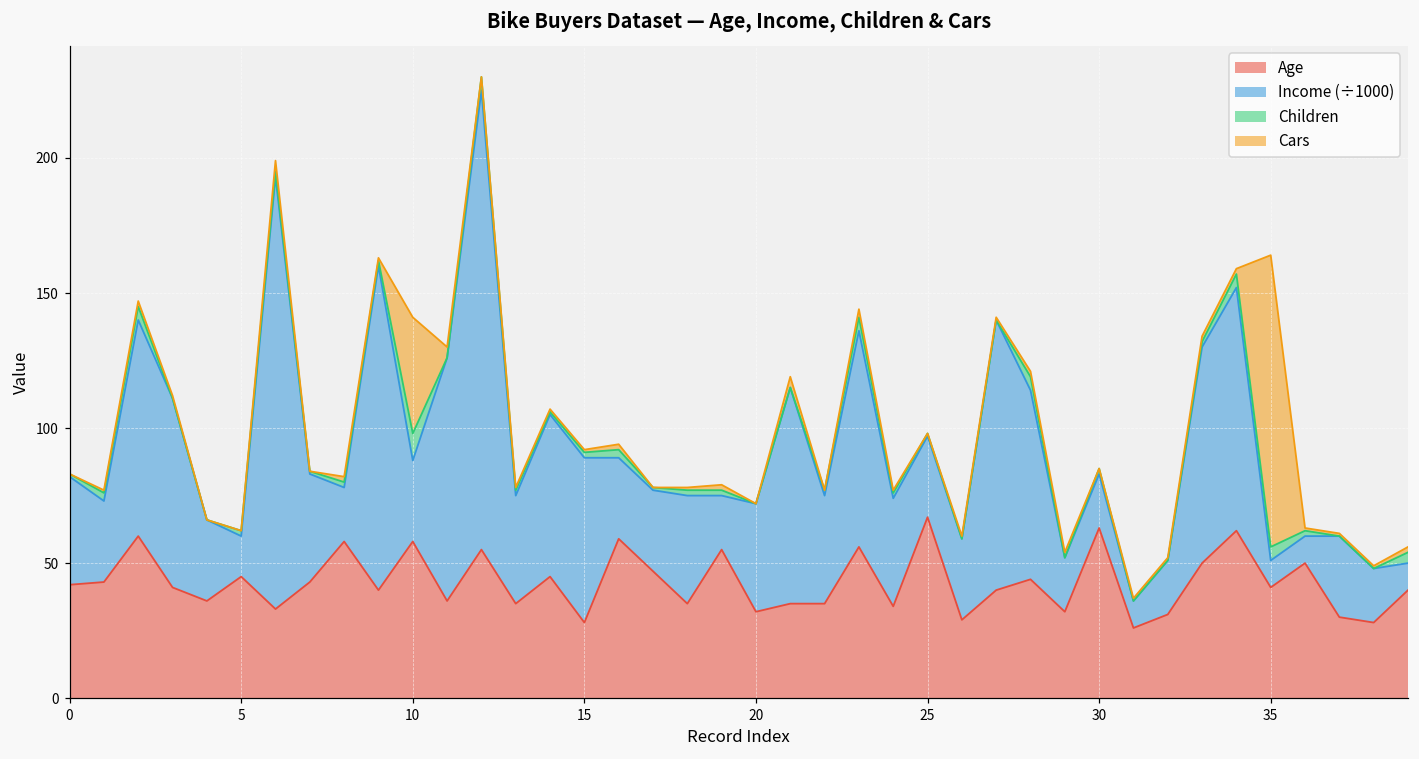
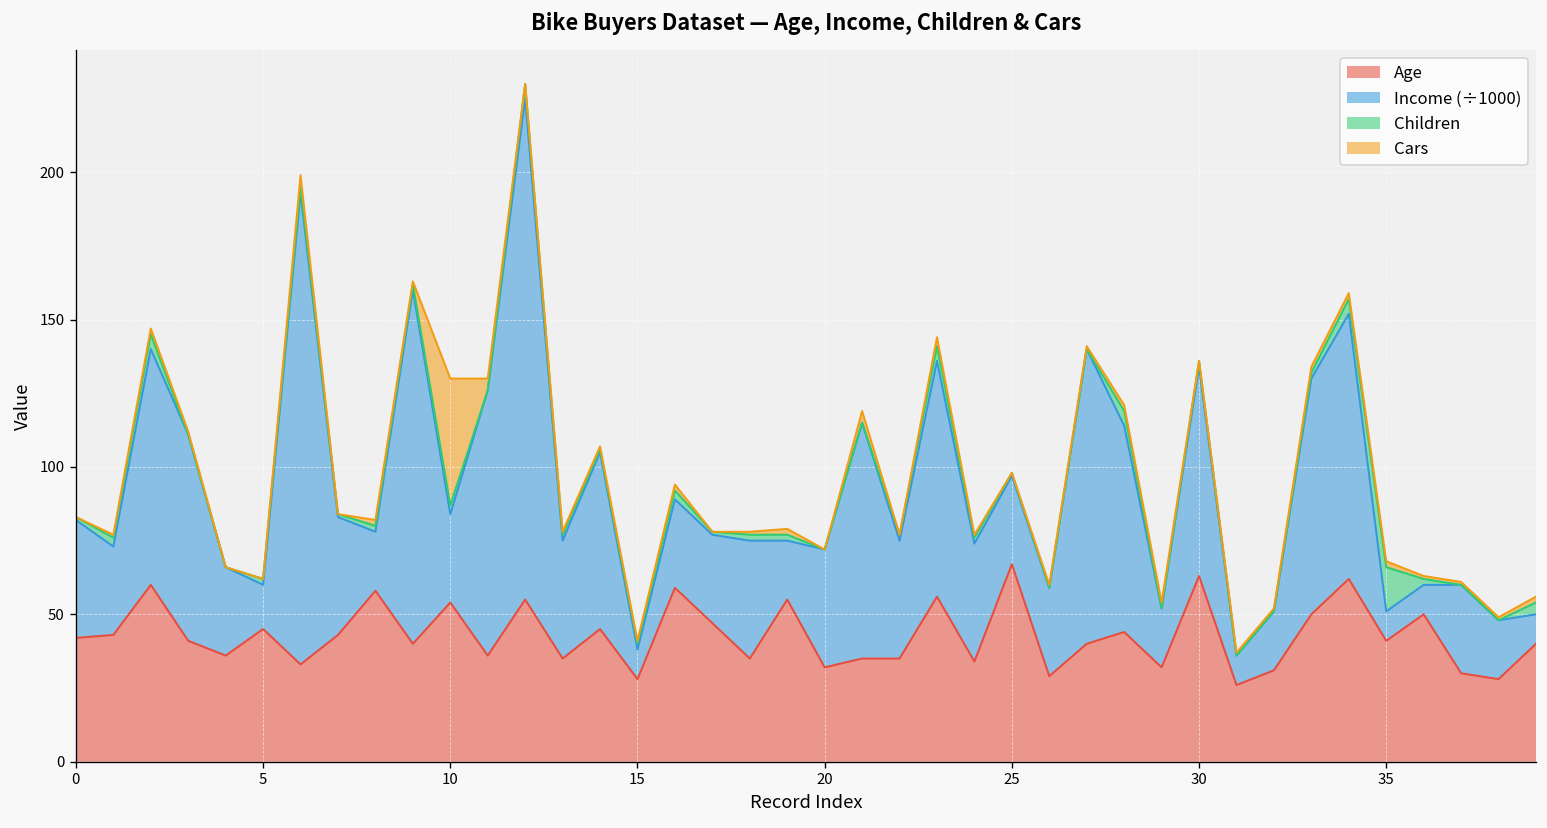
  {
    "Age": {
      "0": 42,
      "5": 45,
-     "10": 58,
+     "10": 54,
      "15": 28,
      "20": 32,
      "25": 67,
      "30": 63,
      "35": 41
    },
    "Income (÷1000)": {
      "5": 15,
      "10": 30,
-     "15": 61,
-     "30": 20,
+     "15": 10,
+     "30": 71,
      "35": 10
    },
    "Children": {
-     "10": 10,
-     "35": 5
+     "10": 3,
+     "35": 15
    },
    "Cars": {
      "10": 43,
-     "35": 108
+     "35": 2
    }
  }
